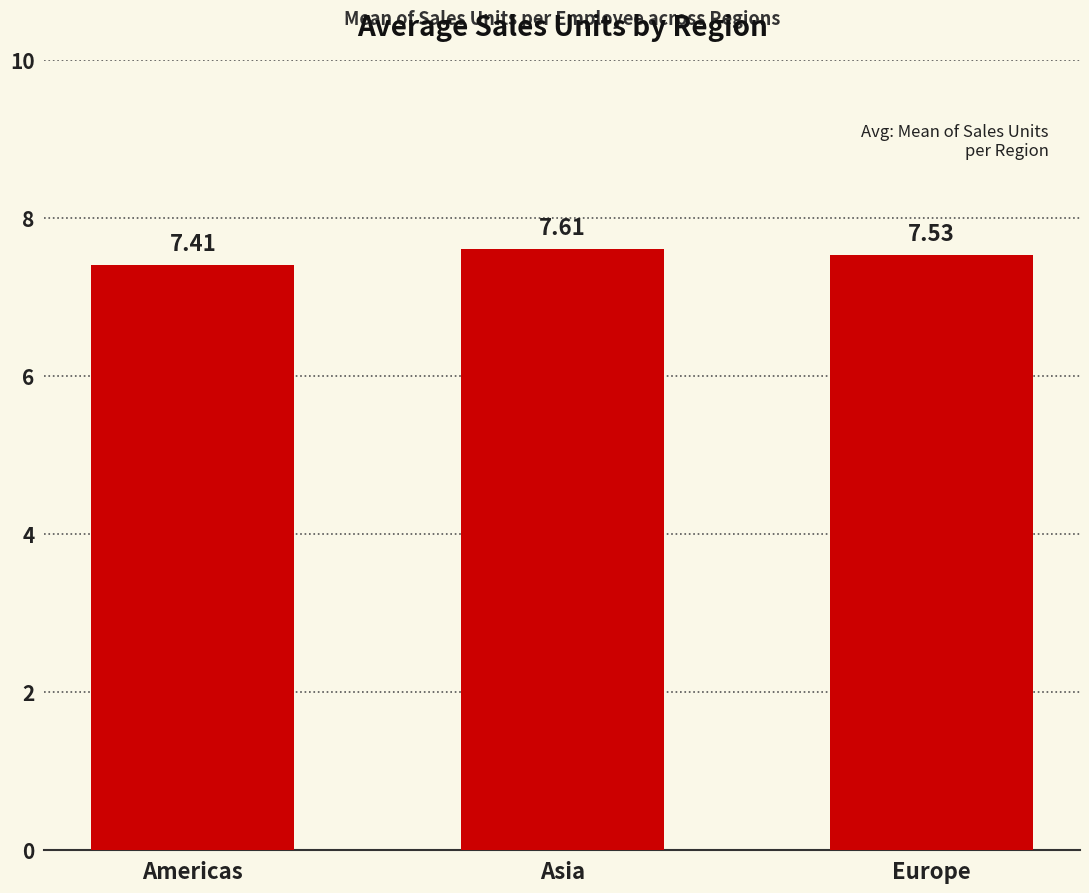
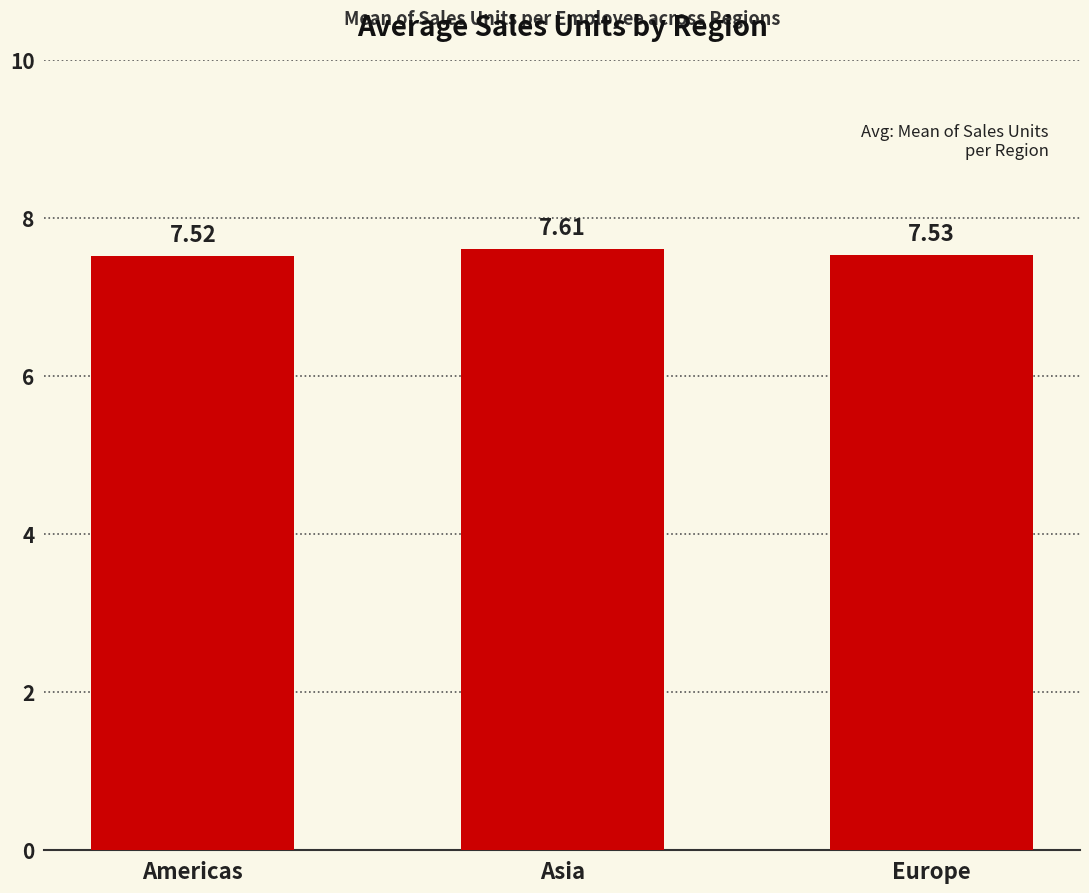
  {
-   "Americas": 7.41,
+   "Americas": 7.52,
    "Asia": 7.61,
    "Europe": 7.53
  }
